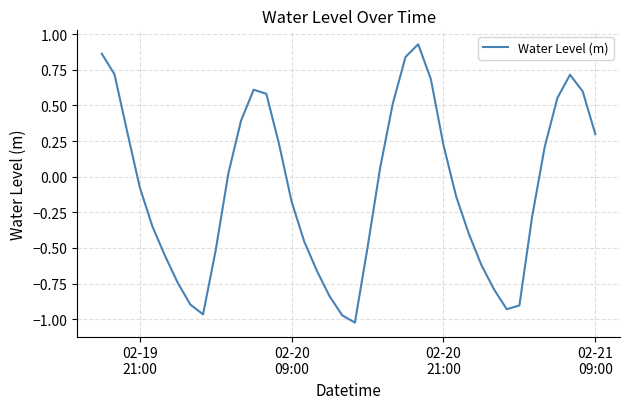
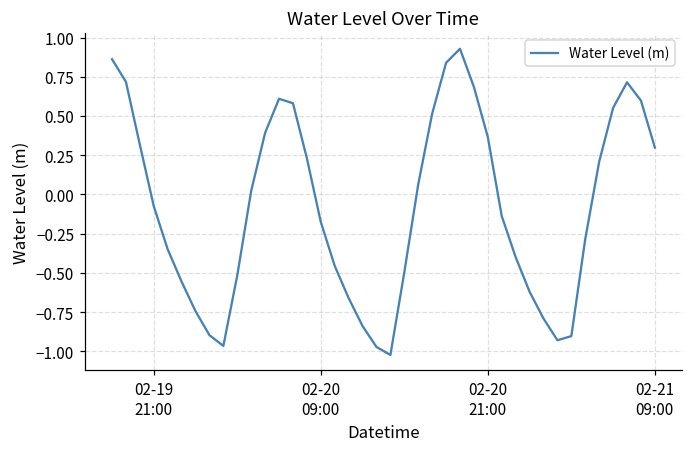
  {
    "02-19 21:00": -0.07,
    "02-20 09:00": -0.18,
-   "02-20 21:00": 0.22,
+   "02-20 21:00": 0.37,
    "02-21 09:00": 0.30
  }
